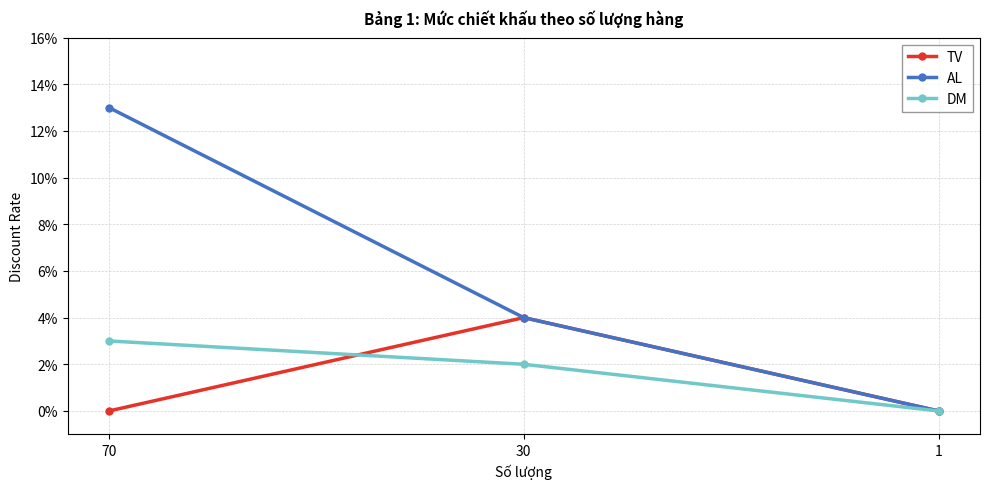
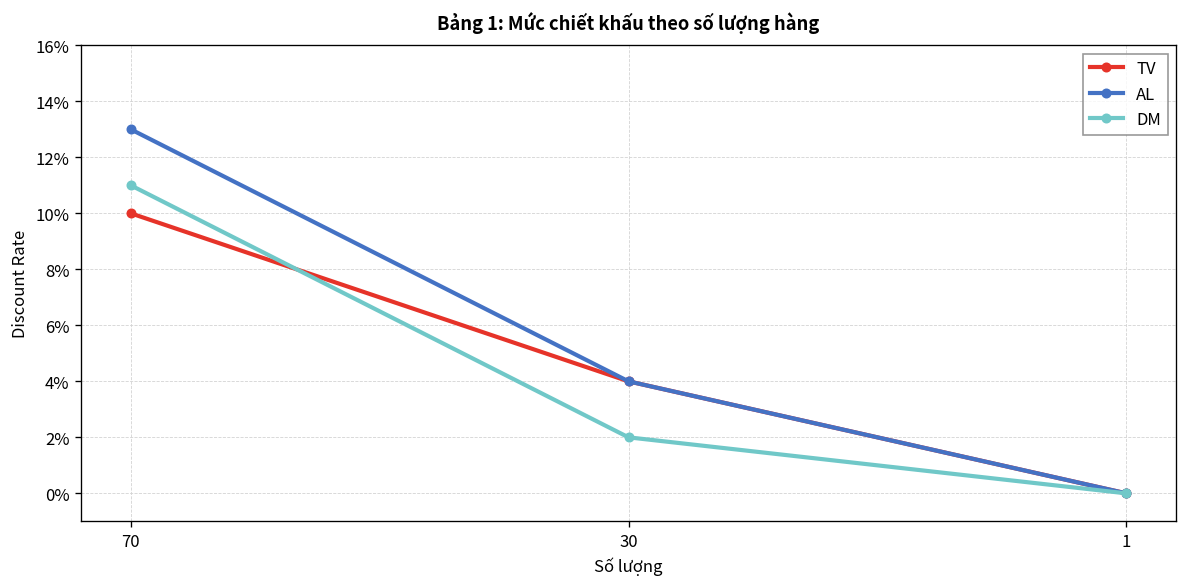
  {
    "TV": {
-     "70": "0.0%"
+     "70": "10.0%"
    },
    "AL": {
      "70": "13.0%"
    },
    "DM": {
-     "70": "3.0%",
+     "70": "11.0%",
      "30": "2.0%"
    }
  }
